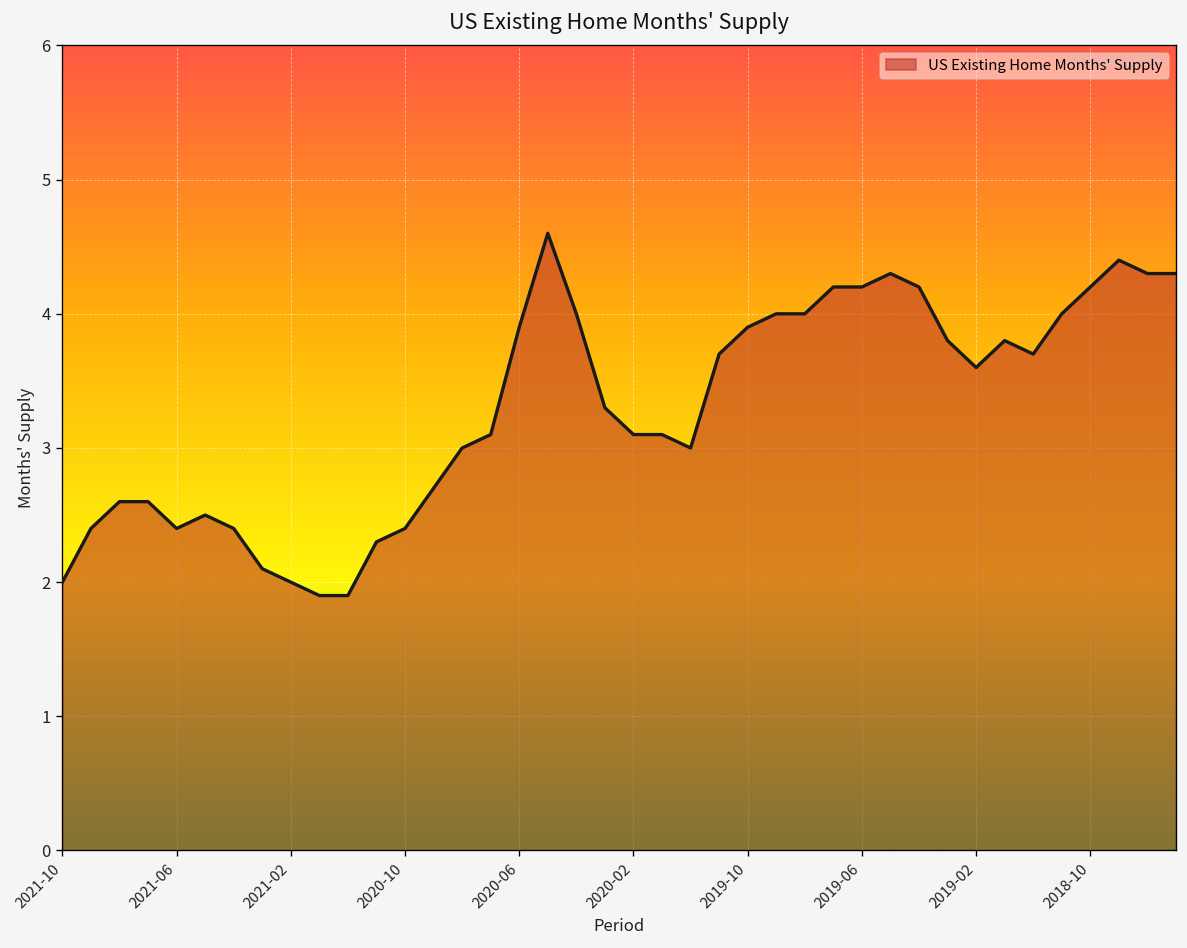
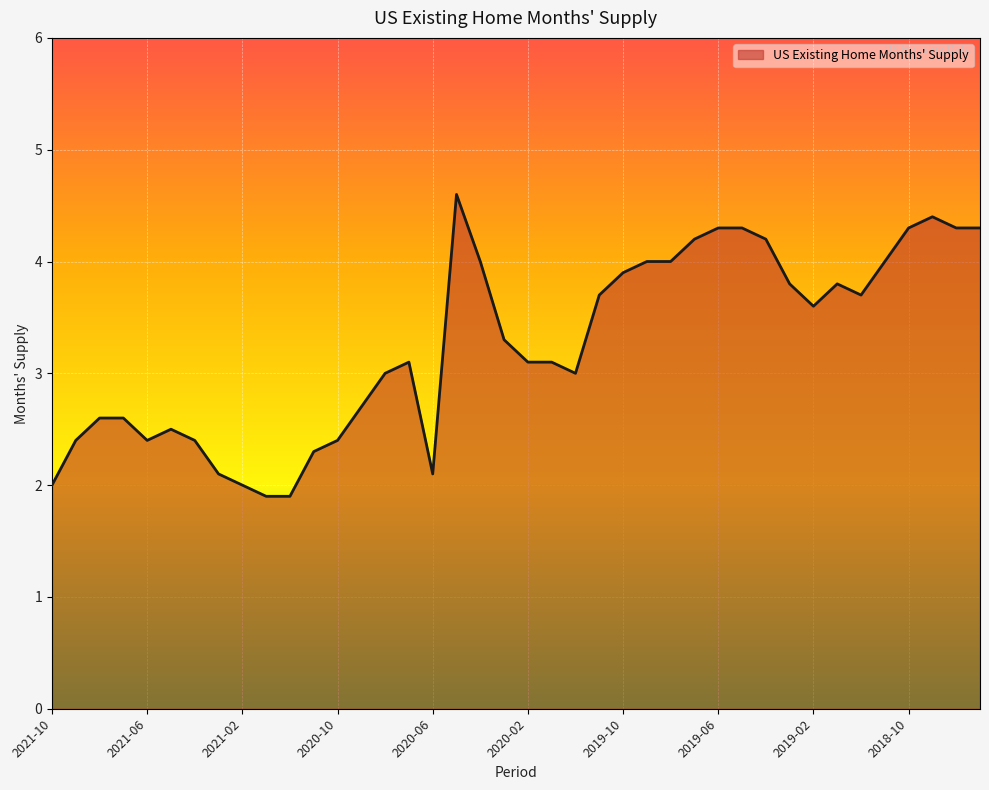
  {
    "2021-10": 2.0,
    "2021-06": 2.4,
    "2021-02": 2.0,
    "2020-10": 2.4,
-   "2020-06": 3.9,
+   "2020-06": 2.1,
    "2020-02": 3.1,
    "2019-10": 3.9,
-   "2019-06": 4.2,
+   "2019-06": 4.3,
    "2019-02": 3.6,
-   "2018-10": 4.2
+   "2018-10": 4.3
  }
